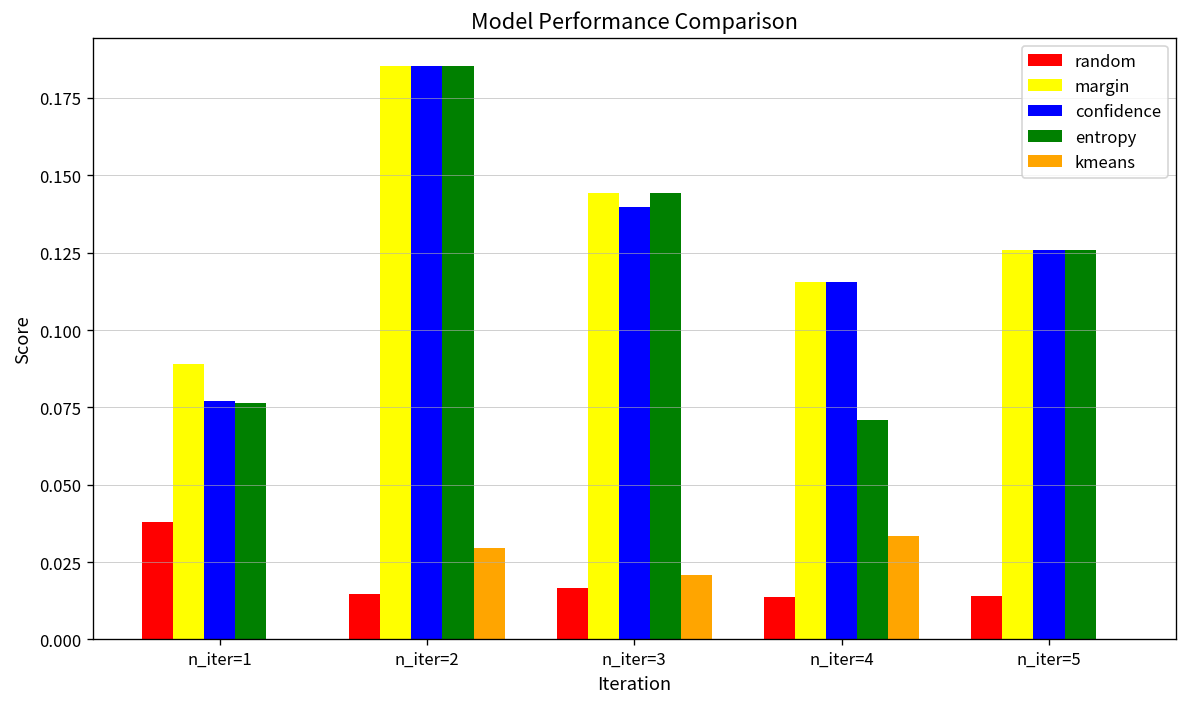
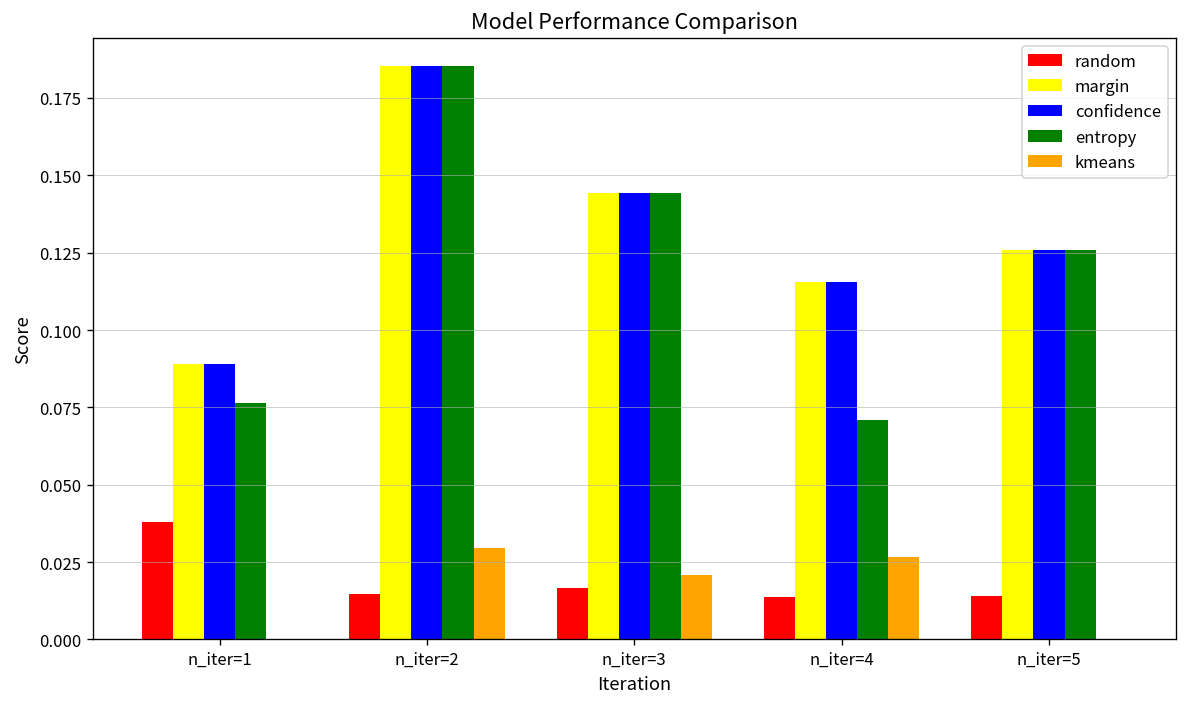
  {
    "random": {
      "n_iter=1": 0.038,
      "n_iter=2": 0.015,
      "n_iter=3": 0.017,
      "n_iter=4": 0.014,
      "n_iter=5": 0.014
    },
    "margin": {
      "n_iter=1": 0.089,
      "n_iter=2": 0.185,
      "n_iter=3": 0.144,
      "n_iter=4": 0.116,
      "n_iter=5": 0.126
    },
    "confidence": {
-     "n_iter=1": 0.077,
+     "n_iter=1": 0.089,
      "n_iter=2": 0.185,
-     "n_iter=3": 0.140,
+     "n_iter=3": 0.144,
      "n_iter=4": 0.116,
      "n_iter=5": 0.126
    },
    "entropy": {
      "n_iter=1": 0.076,
      "n_iter=2": 0.185,
      "n_iter=3": 0.144,
      "n_iter=4": 0.071,
      "n_iter=5": 0.126
    },
    "kmeans": {
      "n_iter=1": 0.000,
      "n_iter=2": 0.030,
      "n_iter=3": 0.021,
-     "n_iter=4": 0.034,
+     "n_iter=4": 0.027,
      "n_iter=5": 0.000
    }
  }
